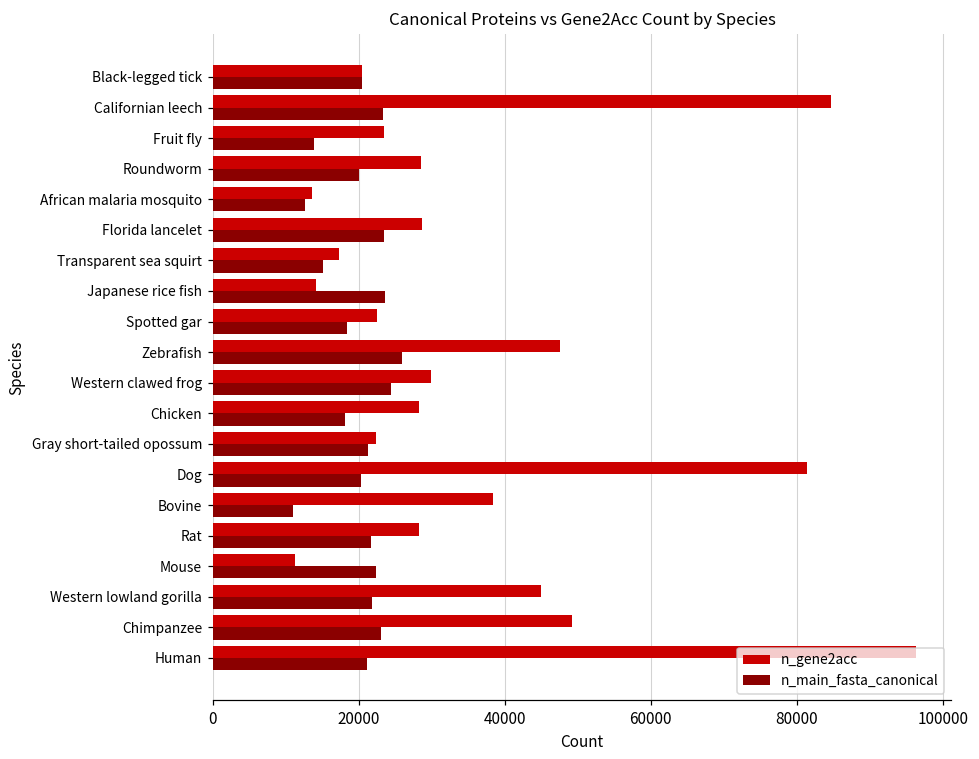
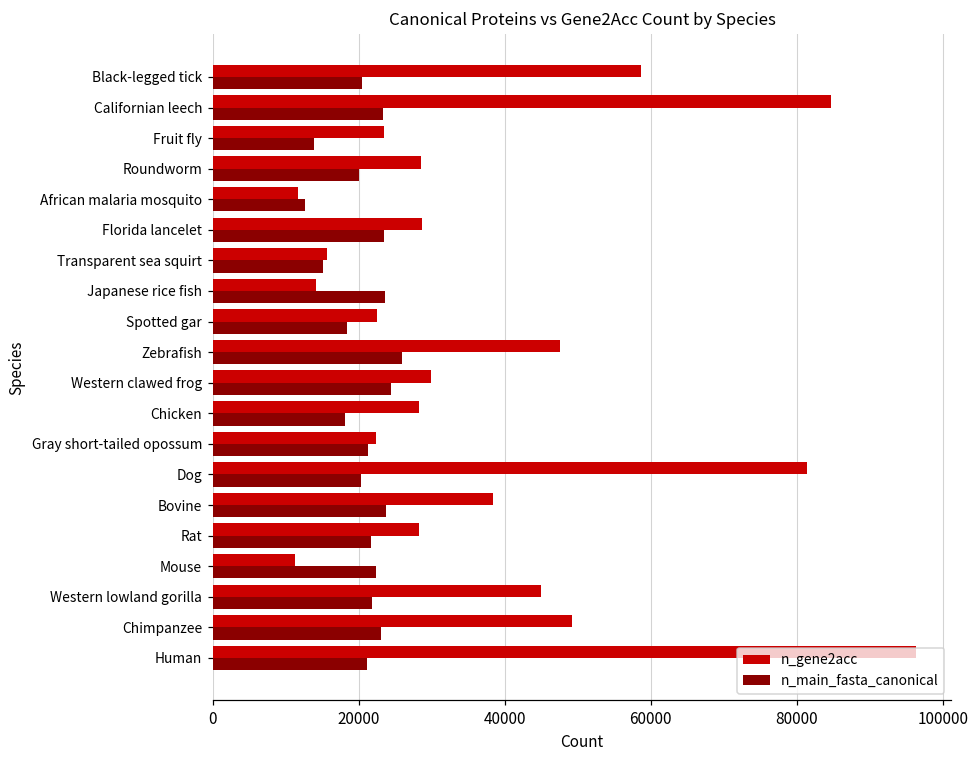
  {
    "n_gene2acc": {
-     "Black-legged tick": 20000,
+     "Black-legged tick": 59000,
      "Californian leech": 85000,
      "Fruit fly": 23000,
      "Roundworm": 29000,
-     "African malaria mosquito": 14000,
+     "African malaria mosquito": 12000,
      "Florida lancelet": 29000,
-     "Transparent sea squirt": 17000,
+     "Transparent sea squirt": 16000,
      "Japanese rice fish": 14000,
      "Spotted gar": 22000,
      "Zebrafish": 48000,
      "Western clawed frog": 30000,
      "Chicken": 28000,
      "Gray short-tailed opossum": 22000,
      "Dog": 81000,
      "Bovine": 38000,
      "Rat": 28000,
      "Mouse": 11000,
      "Western lowland gorilla": 45000,
      "Chimpanzee": 49000
    },
    "n_main_fasta_canonical": {
      "Black-legged tick": 20000,
      "Californian leech": 23000,
      "Fruit fly": 14000,
      "Roundworm": 20000,
      "African malaria mosquito": 13000,
      "Florida lancelet": 23000,
      "Transparent sea squirt": 15000,
      "Japanese rice fish": 24000,
      "Spotted gar": 18000,
      "Zebrafish": 26000,
      "Western clawed frog": 24000,
      "Chicken": 18000,
      "Gray short-tailed opossum": 21000,
      "Dog": 20000,
-     "Bovine": 11000,
+     "Bovine": 24000,
      "Rat": 22000,
      "Mouse": 22000,
      "Western lowland gorilla": 22000,
      "Chimpanzee": 23000,
      "Human": 21000
    }
  }
